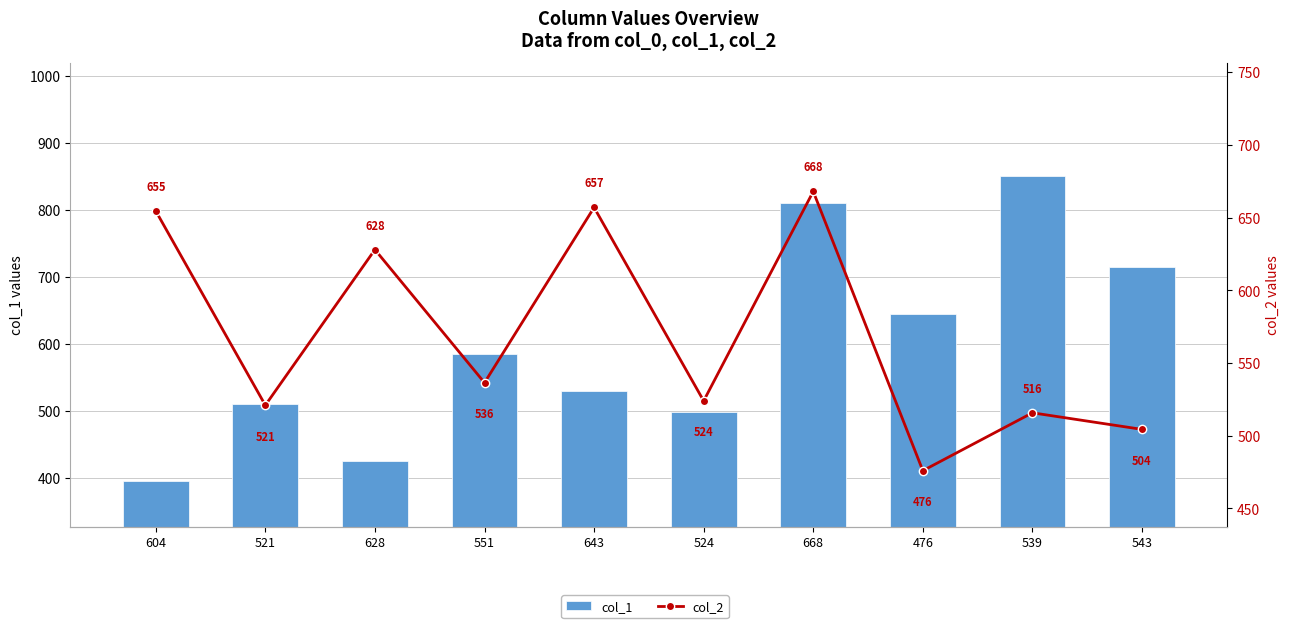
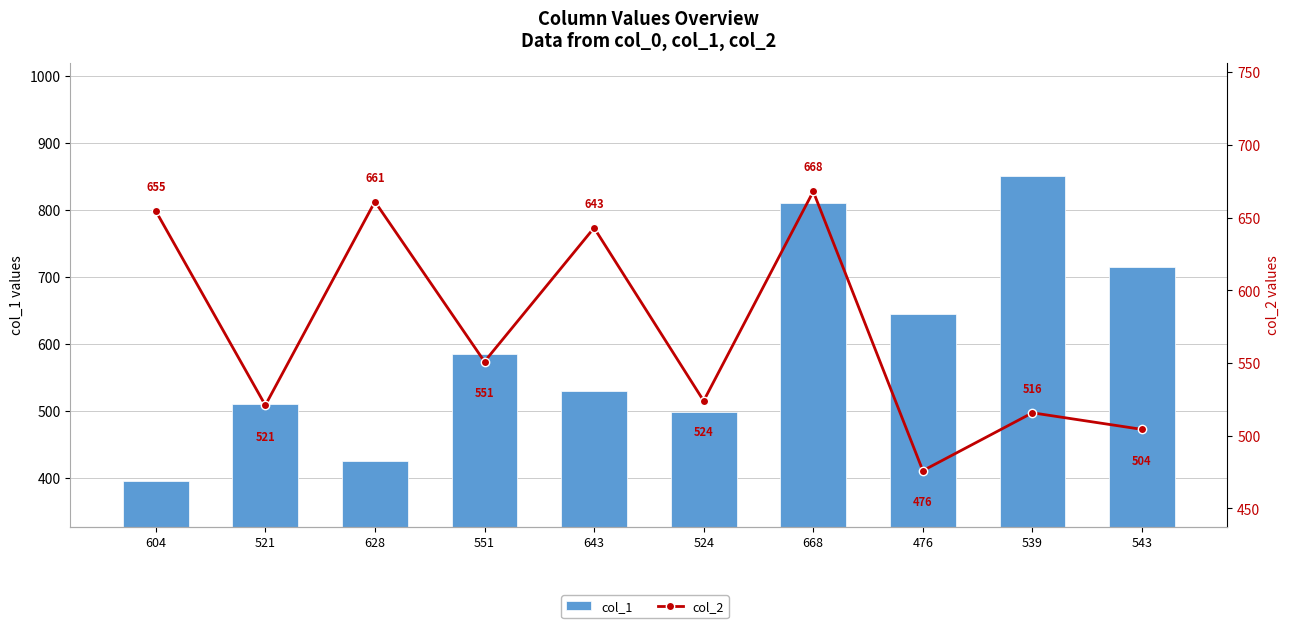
  {
    "col_2": {
      "604": 655,
      "521": 521,
-     "628": 628,
-     "551": 536,
-     "643": 657,
+     "628": 661,
+     "551": 551,
+     "643": 643,
      "524": 524,
      "668": 668,
      "476": 476,
      "539": 516,
      "543": 504
    }
  }
